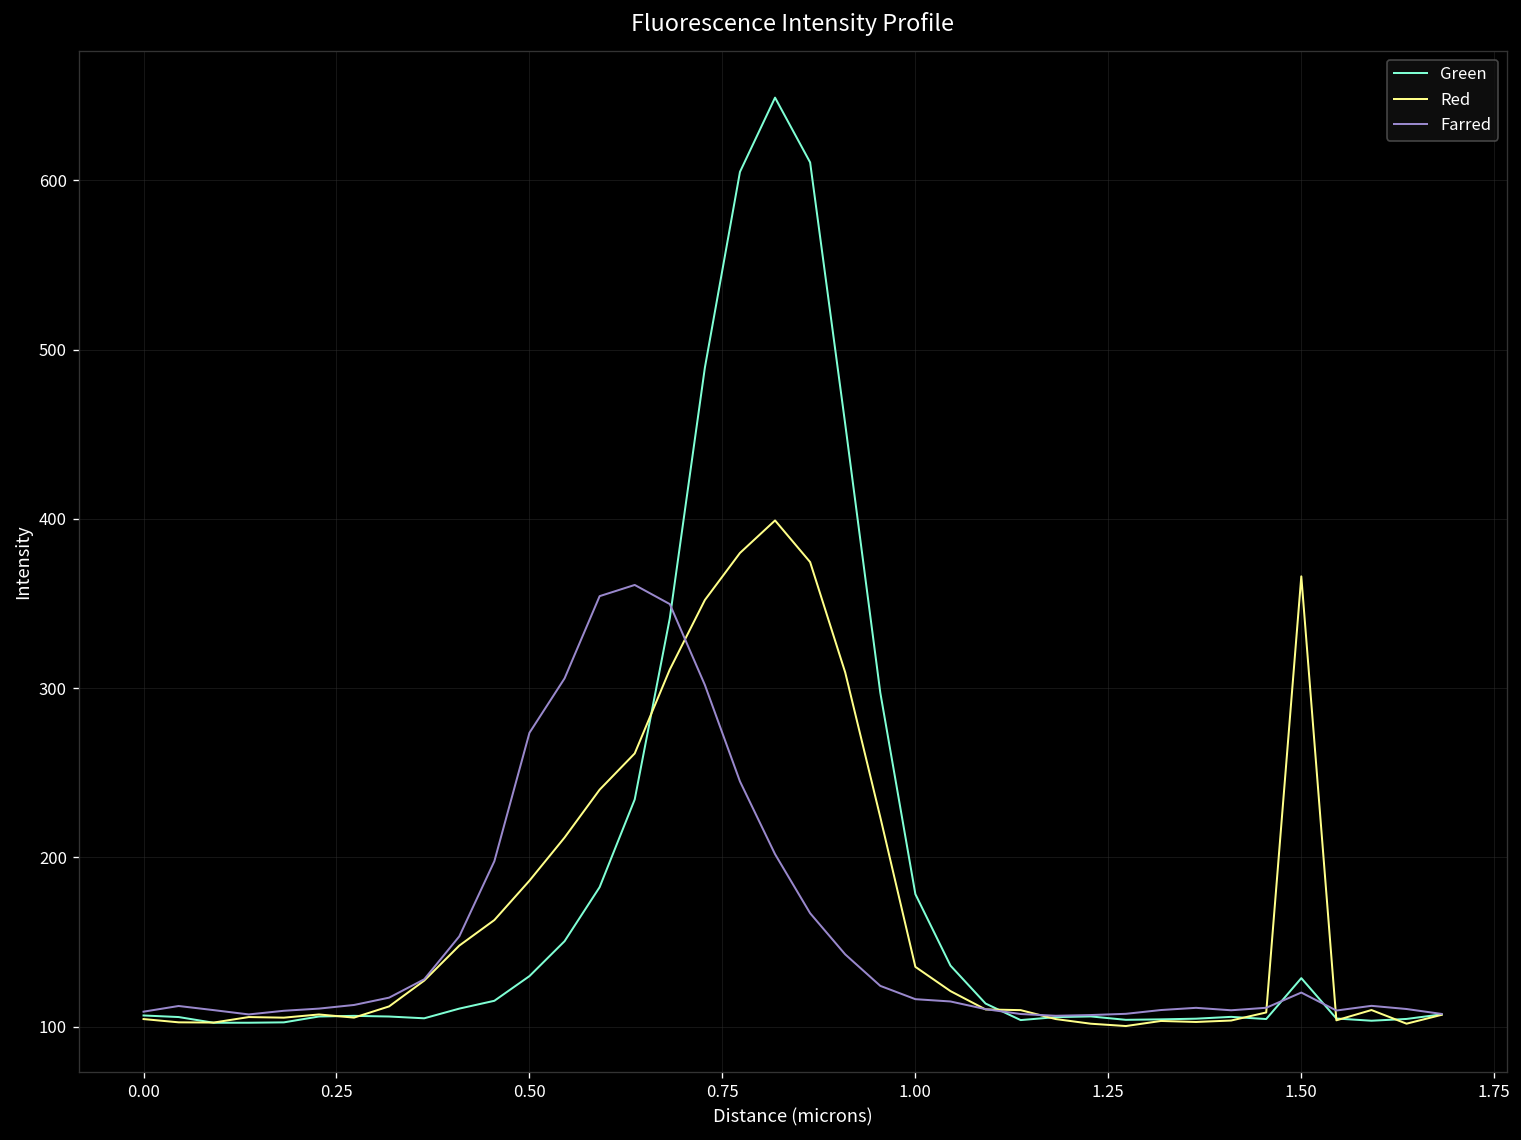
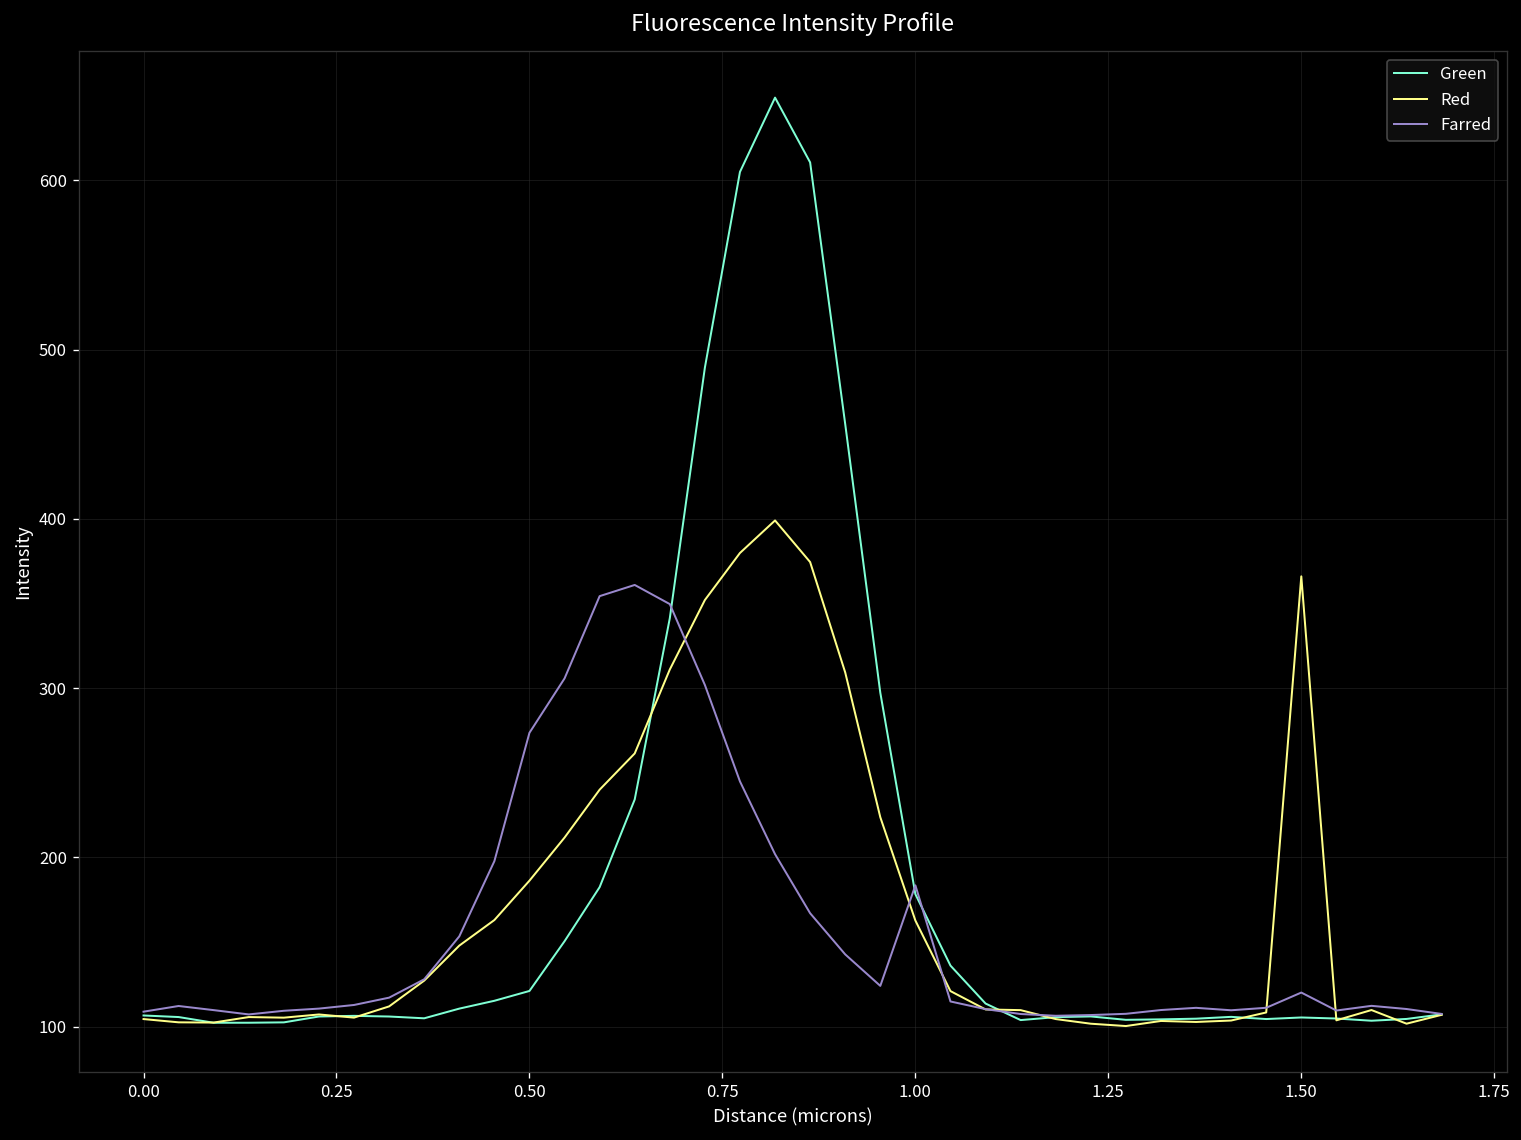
  {
    "Green": {
      "0.00": 107,
-     "0.50": 130,
+     "0.50": 121,
      "1.00": 178,
-     "1.50": 129
+     "1.50": 105
    },
    "Red": {
      "0.00": 105,
      "0.50": 186,
-     "1.00": 135,
+     "1.00": 163,
      "1.50": 366
    },
    "Farred": {
      "0.00": 109,
      "0.50": 274,
-     "1.00": 116,
+     "1.00": 184,
      "1.50": 120
    }
  }
